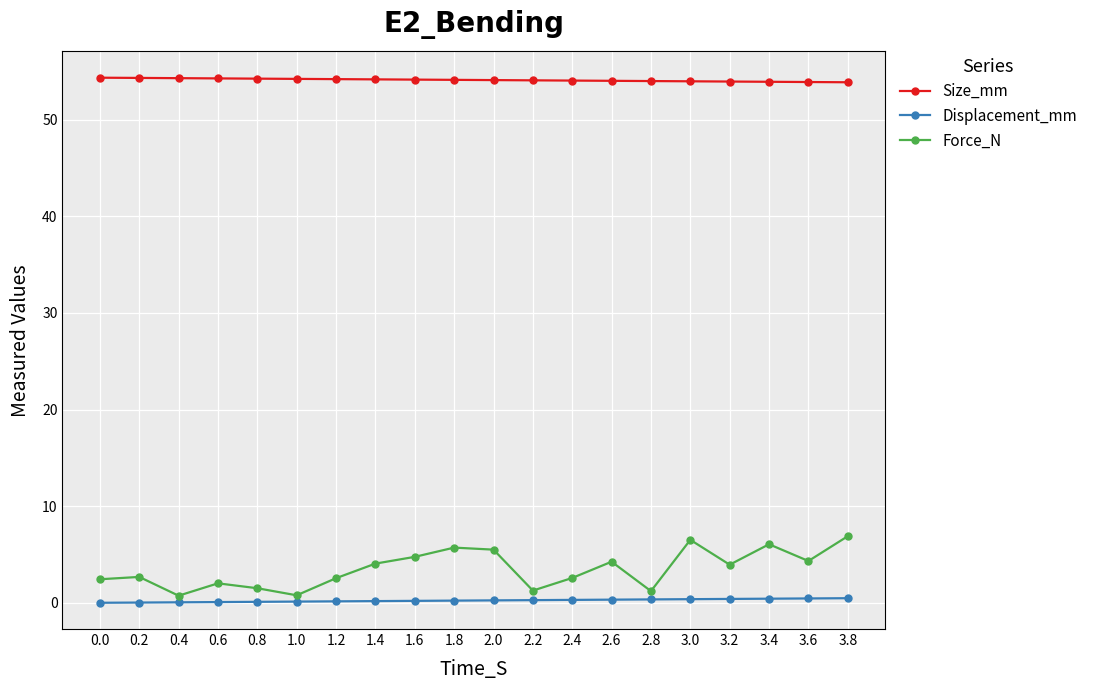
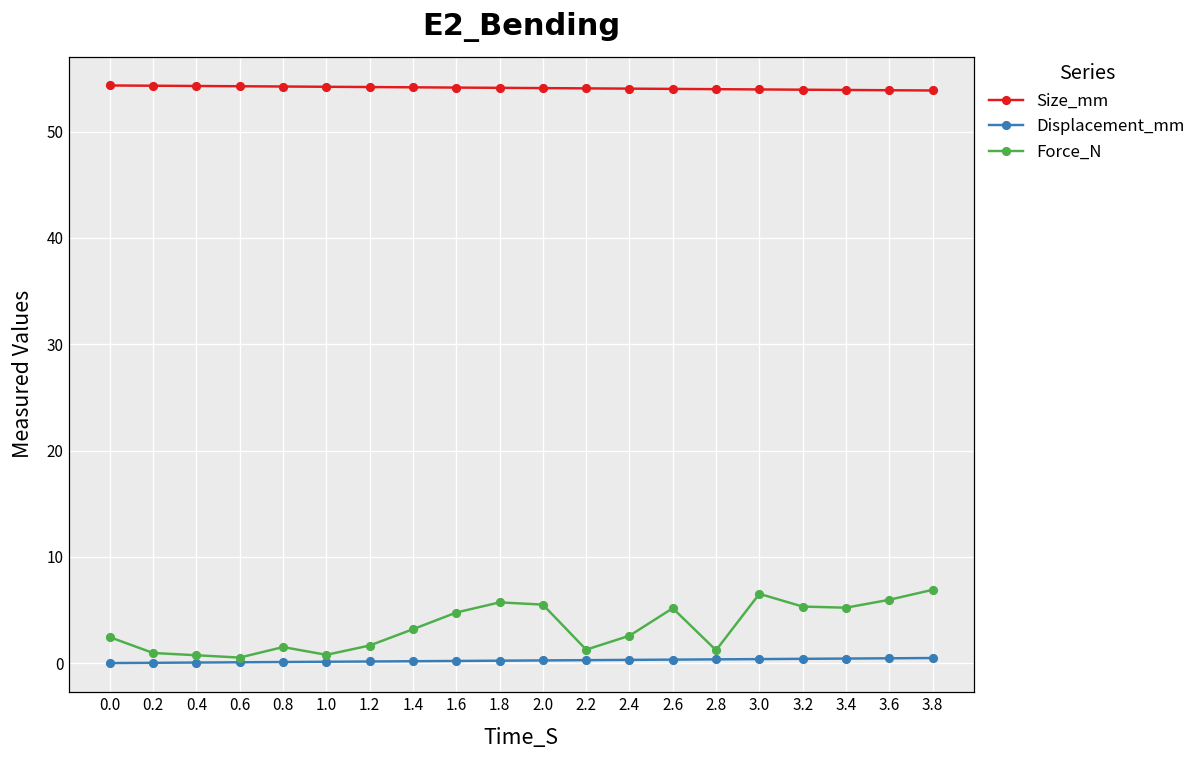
  {
    "Size_mm": {
      "0.0": 54,
      "0.2": 54,
      "0.4": 54,
      "0.6": 54,
      "0.8": 54,
      "1.0": 54,
      "1.2": 54,
      "1.4": 54,
      "1.6": 54,
      "1.8": 54,
      "2.0": 54,
      "2.2": 54,
      "2.4": 54,
      "2.6": 54,
      "2.8": 54,
      "3.0": 54,
      "3.2": 54,
      "3.4": 54,
      "3.6": 54,
      "3.8": 54
    },
    "Displacement_mm": {
      "0.0": 0,
      "0.2": 0,
      "0.4": 0,
      "0.6": 0,
      "0.8": 0,
      "1.0": 0,
      "1.2": 0,
      "1.4": 0,
      "1.6": 0,
      "1.8": 0,
      "2.0": 0,
      "2.2": 0,
      "2.4": 0,
      "2.6": 0,
      "2.8": 0,
      "3.0": 0,
      "3.2": 0,
      "3.4": 0,
      "3.6": 0,
      "3.8": 0
    },
    "Force_N": {
      "0.0": 2,
-     "0.2": 3,
+     "0.2": 1,
      "0.4": 1,
-     "0.6": 2,
+     "0.6": 1,
      "0.8": 2,
      "1.0": 1,
-     "1.2": 3,
-     "1.4": 4,
+     "1.2": 2,
+     "1.4": 3,
      "1.6": 5,
      "1.8": 6,
      "2.0": 6,
      "2.2": 1,
      "2.4": 3,
-     "2.6": 4,
+     "2.6": 5,
      "2.8": 1,
      "3.0": 7,
-     "3.2": 4,
-     "3.4": 6,
-     "3.6": 4,
+     "3.2": 5,
+     "3.4": 5,
+     "3.6": 6,
      "3.8": 7
    }
  }
